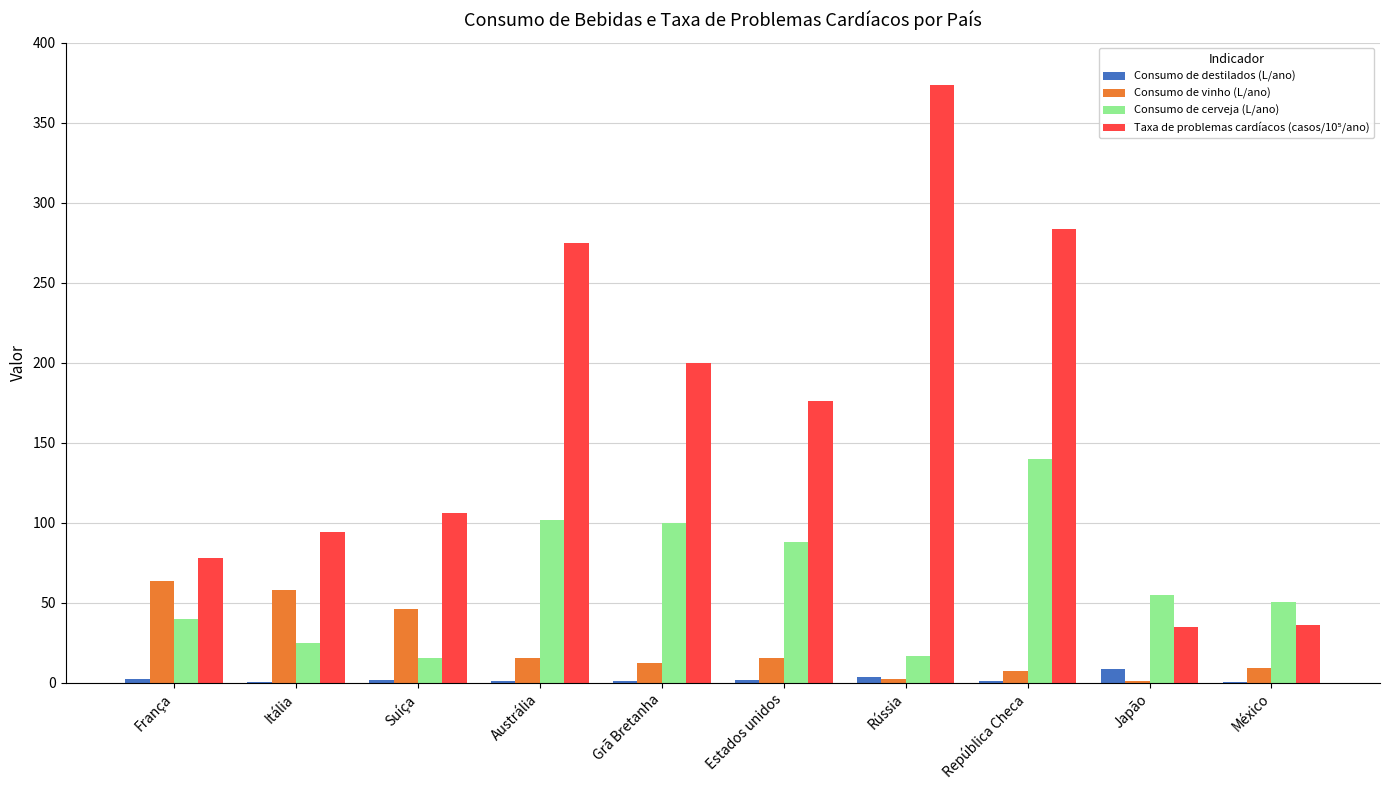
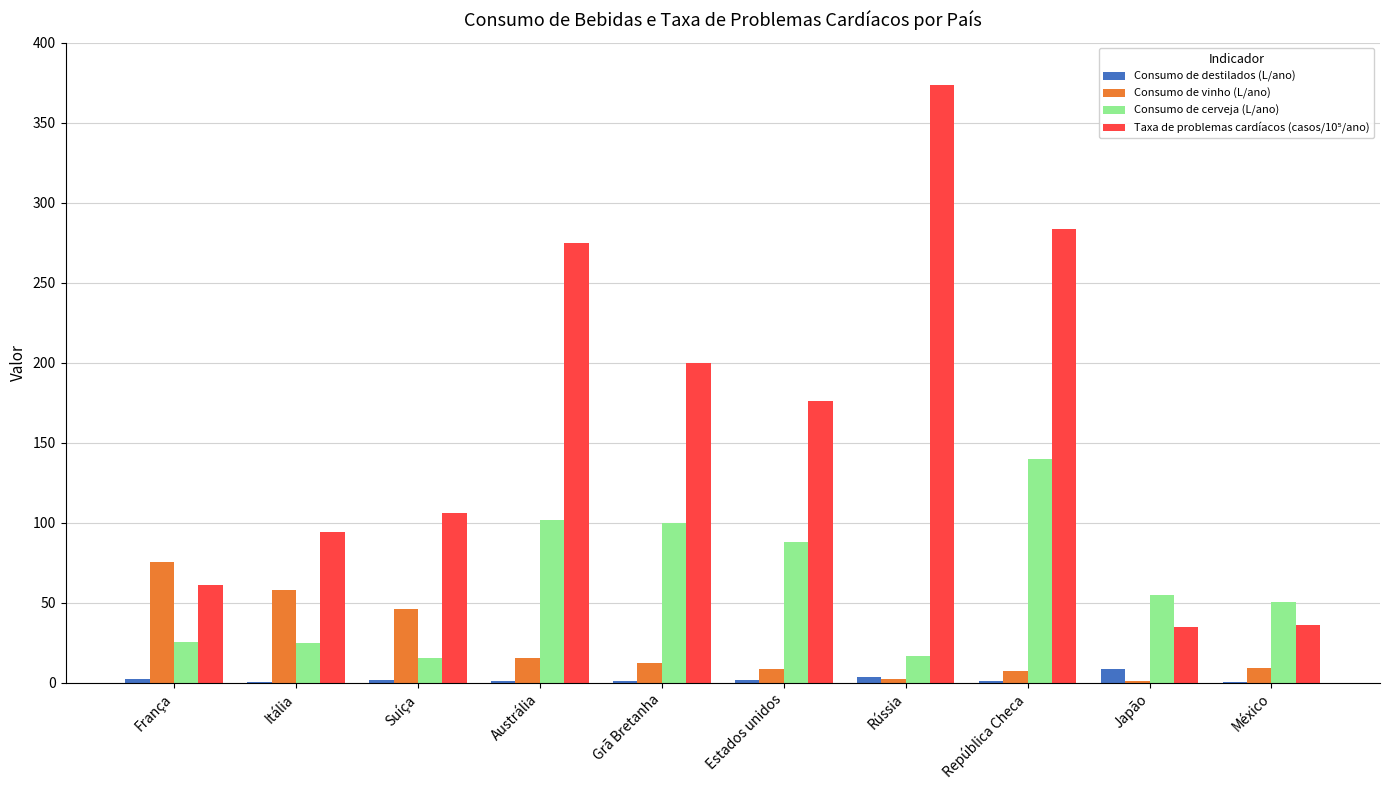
  {
    "Consumo de destilados (L/ano)": {
      "França": 3,
      "Suíça": 2,
      "Estados unidos": 2,
      "Rússia": 4,
      "Japão": 9
    },
    "Consumo de vinho (L/ano)": {
-     "França": 64,
+     "França": 76,
      "Itália": 58,
      "Suíça": 46,
      "Austrália": 16,
      "Grã Bretanha": 12,
-     "Estados unidos": 16,
+     "Estados unidos": 9,
      "Rússia": 3,
      "República Checa": 8,
      "México": 9
    },
    "Consumo de cerveja (L/ano)": {
-     "França": 40,
+     "França": 25,
      "Itália": 25,
      "Suíça": 16,
      "Austrália": 102,
      "Grã Bretanha": 100,
      "Estados unidos": 88,
      "Rússia": 17,
      "República Checa": 140,
      "Japão": 55,
      "México": 50
    },
    "Taxa de problemas cardíacos (casos/10⁵/ano)": {
-     "França": 78,
+     "França": 61,
      "Itália": 94,
      "Suíça": 106,
      "Austrália": 275,
      "Grã Bretanha": 200,
      "Estados unidos": 176,
      "Rússia": 374,
      "República Checa": 284,
      "Japão": 35,
      "México": 36
    }
  }
